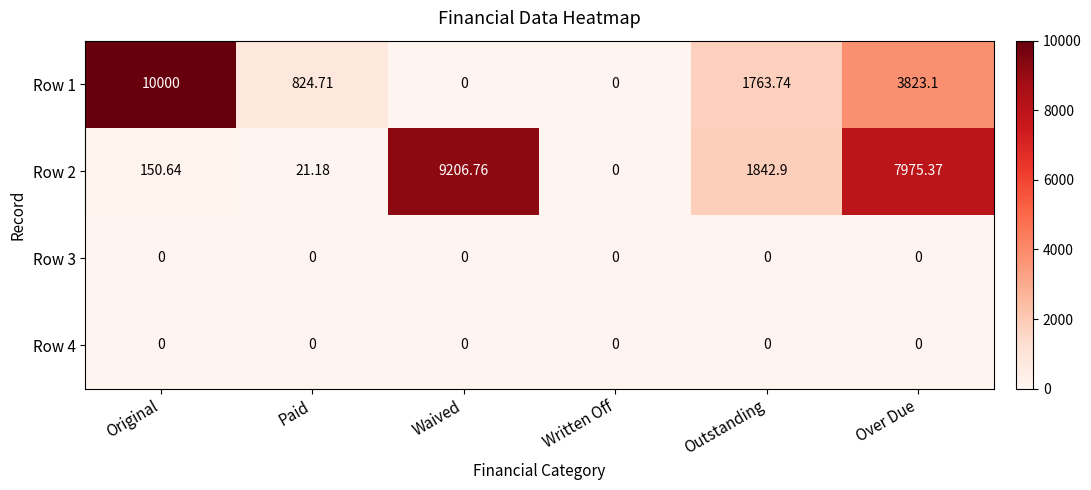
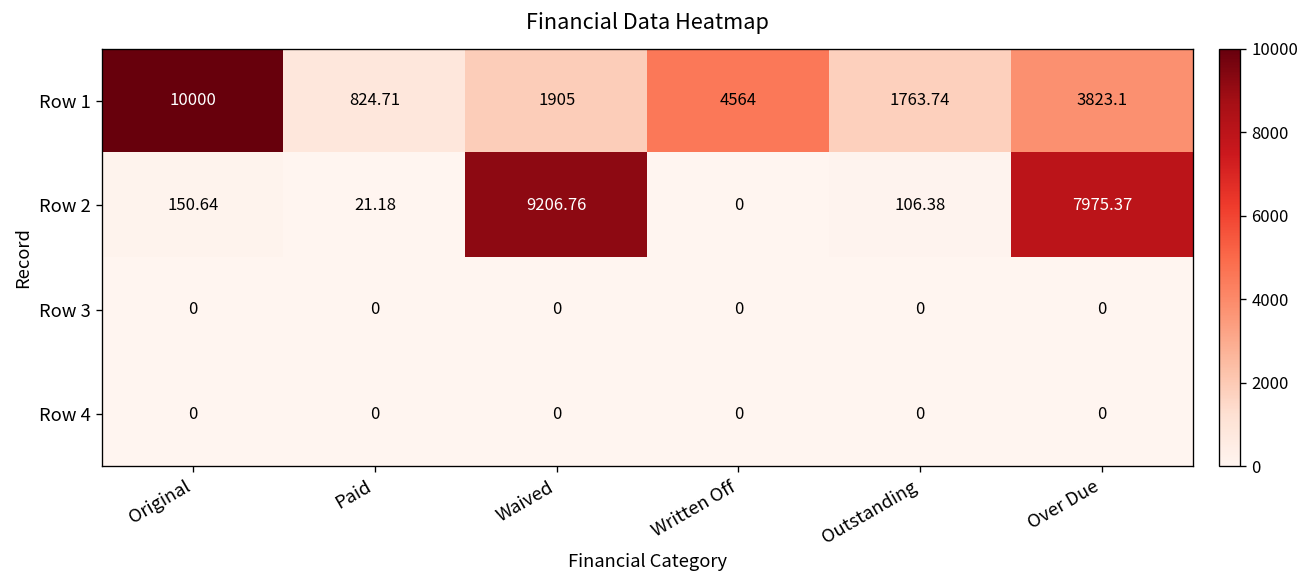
  {
    "Row 1": {
      "Original": 10000,
      "Paid": 824.71,
-     "Waived": 0,
-     "Written Off": 0,
+     "Waived": 1905,
+     "Written Off": 4564,
      "Outstanding": 1763.74,
      "Over Due": 3823.1
    },
    "Row 2": {
      "Original": 150.64,
      "Paid": 21.18,
      "Waived": 9206.76,
      "Written Off": 0,
-     "Outstanding": 1842.9,
+     "Outstanding": 106.38,
      "Over Due": 7975.37
    },
    "Row 3": {
      "Original": 0,
      "Paid": 0,
      "Waived": 0,
      "Written Off": 0,
      "Outstanding": 0,
      "Over Due": 0
    },
    "Row 4": {
      "Original": 0,
      "Paid": 0,
      "Waived": 0,
      "Written Off": 0,
      "Outstanding": 0,
      "Over Due": 0
    }
  }
